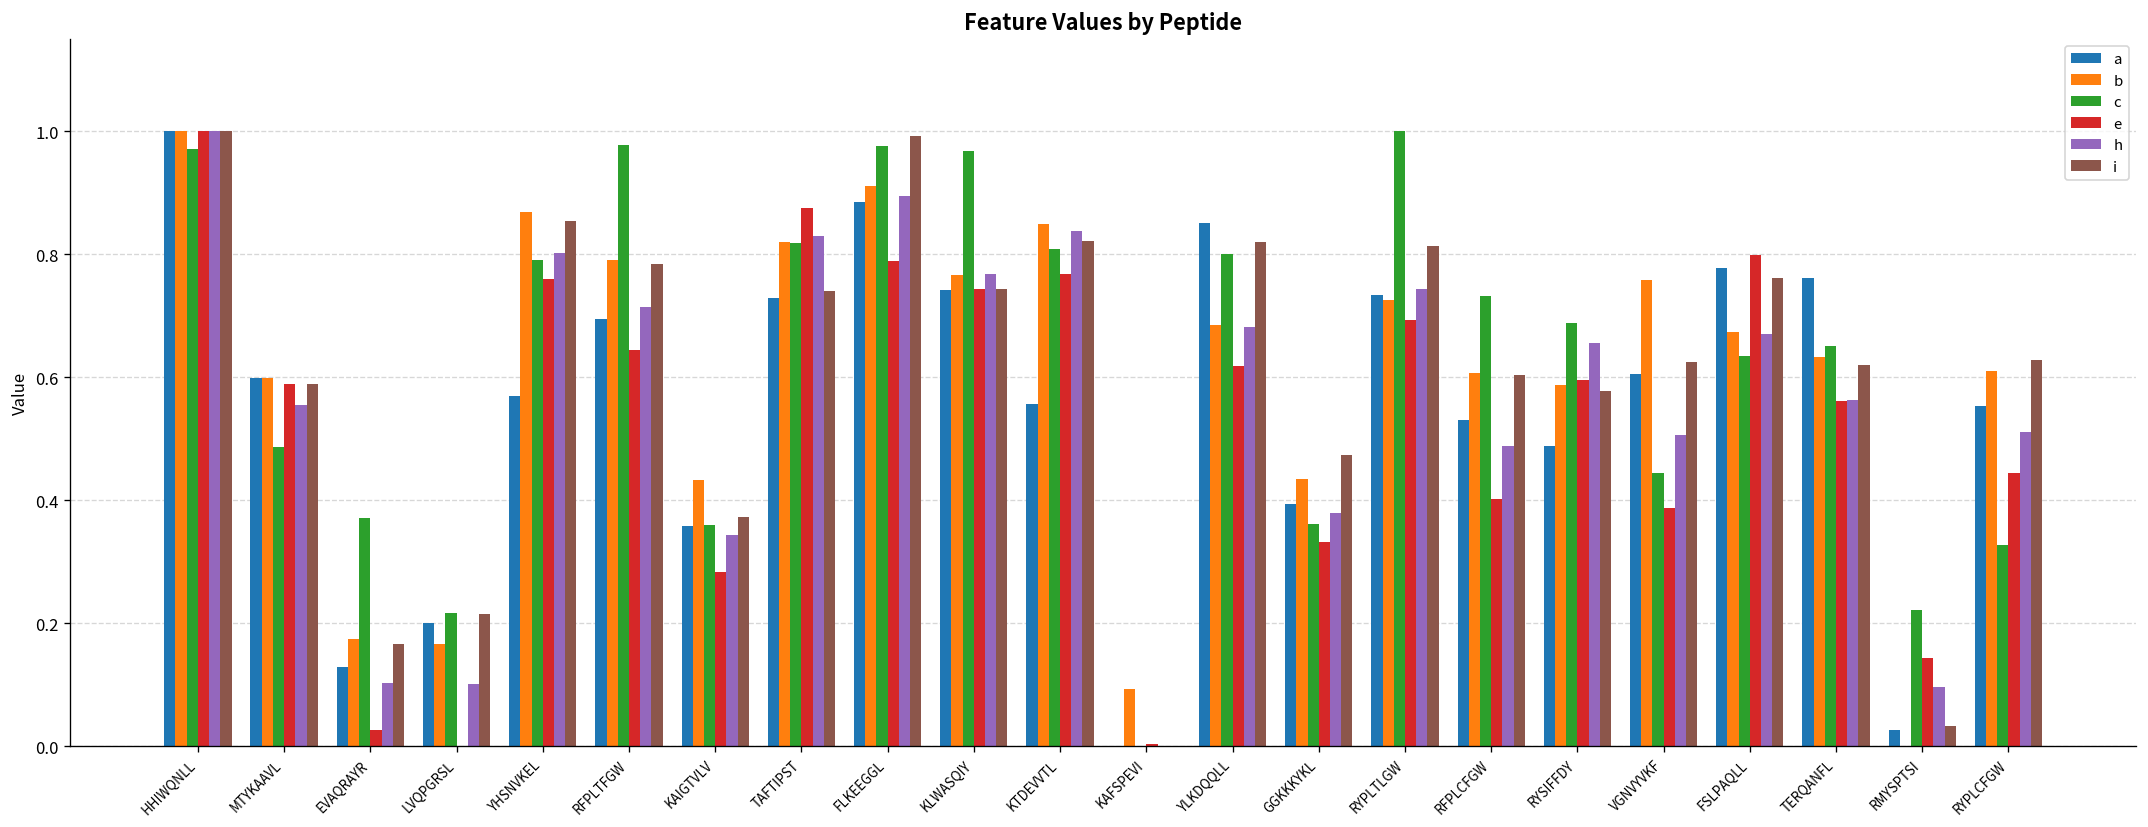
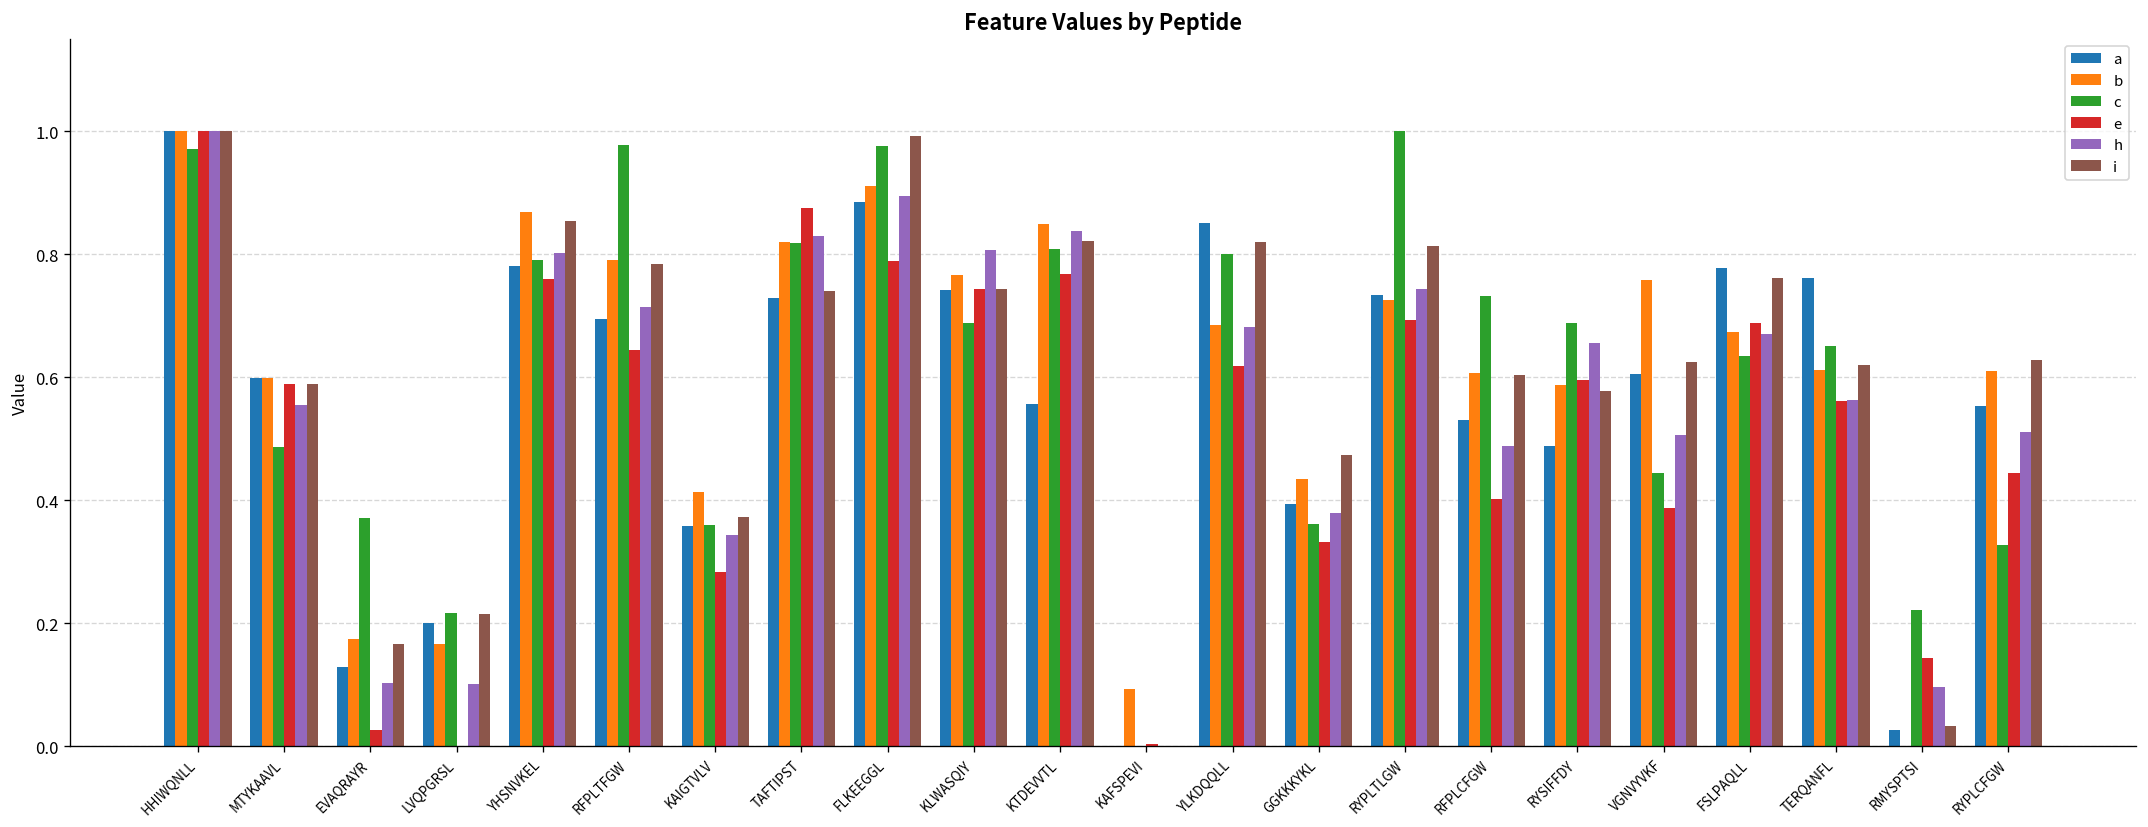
  {
    "a": {
      "HHIWQNLL": 1.00,
      "MTYKAAVL": 0.60,
      "EVAQRAYR": 0.13,
      "LVQPGRSL": 0.20,
-     "YHSNVKEL": 0.57,
+     "YHSNVKEL": 0.78,
      "RFPLTFGW": 0.69,
      "KAIGTVLV": 0.36,
      "TAFTIPST": 0.73,
      "FLKEEGGL": 0.88,
      "KLWASQIY": 0.74,
      "KTDEVVTL": 0.56,
      "KAFSPEVI": 0.00,
      "YLKDQQLL": 0.85,
      "GGKKKYKL": 0.39,
      "RYPLTLGW": 0.73,
      "RFPLCFGW": 0.53,
      "RYSIFFDY": 0.49,
      "VGNVYVKF": 0.61,
      "FSLPAQLL": 0.78,
      "TERQANFL": 0.76,
      "RMYSPTSI": 0.03,
      "RYPLCFGW": 0.55
    },
    "b": {
      "HHIWQNLL": 1.00,
      "MTYKAAVL": 0.60,
      "EVAQRAYR": 0.17,
      "LVQPGRSL": 0.17,
      "YHSNVKEL": 0.87,
      "RFPLTFGW": 0.79,
-     "KAIGTVLV": 0.43,
+     "KAIGTVLV": 0.41,
      "TAFTIPST": 0.82,
      "FLKEEGGL": 0.91,
      "KLWASQIY": 0.77,
      "KTDEVVTL": 0.85,
      "KAFSPEVI": 0.09,
      "YLKDQQLL": 0.68,
      "GGKKKYKL": 0.43,
      "RYPLTLGW": 0.73,
      "RFPLCFGW": 0.61,
      "RYSIFFDY": 0.59,
      "VGNVYVKF": 0.76,
      "FSLPAQLL": 0.67,
-     "TERQANFL": 0.63,
+     "TERQANFL": 0.61,
      "RMYSPTSI": 0.00,
      "RYPLCFGW": 0.61
    },
    "c": {
      "HHIWQNLL": 0.97,
      "MTYKAAVL": 0.49,
      "EVAQRAYR": 0.37,
      "LVQPGRSL": 0.22,
      "YHSNVKEL": 0.79,
      "RFPLTFGW": 0.98,
      "KAIGTVLV": 0.36,
      "TAFTIPST": 0.82,
      "FLKEEGGL": 0.98,
-     "KLWASQIY": 0.97,
+     "KLWASQIY": 0.69,
      "KTDEVVTL": 0.81,
      "KAFSPEVI": 0.00,
      "YLKDQQLL": 0.80,
      "GGKKKYKL": 0.36,
      "RYPLTLGW": 1.00,
      "RFPLCFGW": 0.73,
      "RYSIFFDY": 0.69,
      "VGNVYVKF": 0.44,
      "FSLPAQLL": 0.64,
      "TERQANFL": 0.65,
      "RMYSPTSI": 0.22,
      "RYPLCFGW": 0.33
    },
    "e": {
      "HHIWQNLL": 1.00,
      "MTYKAAVL": 0.59,
      "EVAQRAYR": 0.03,
      "LVQPGRSL": 0.00,
      "YHSNVKEL": 0.76,
      "RFPLTFGW": 0.64,
      "KAIGTVLV": 0.28,
      "TAFTIPST": 0.87,
      "FLKEEGGL": 0.79,
      "KLWASQIY": 0.74,
      "KTDEVVTL": 0.77,
      "YLKDQQLL": 0.62,
      "GGKKKYKL": 0.33,
      "RYPLTLGW": 0.69,
      "RFPLCFGW": 0.40,
      "RYSIFFDY": 0.60,
      "VGNVYVKF": 0.39,
-     "FSLPAQLL": 0.80,
+     "FSLPAQLL": 0.69,
      "TERQANFL": 0.56,
      "RMYSPTSI": 0.14,
      "RYPLCFGW": 0.44
    },
    "h": {
      "HHIWQNLL": 1.00,
      "MTYKAAVL": 0.56,
      "EVAQRAYR": 0.10,
      "LVQPGRSL": 0.10,
      "YHSNVKEL": 0.80,
      "RFPLTFGW": 0.71,
      "KAIGTVLV": 0.34,
      "TAFTIPST": 0.83,
      "FLKEEGGL": 0.90,
-     "KLWASQIY": 0.77,
+     "KLWASQIY": 0.81,
      "KTDEVVTL": 0.84,
      "KAFSPEVI": 0.00,
      "YLKDQQLL": 0.68,
      "GGKKKYKL": 0.38,
      "RYPLTLGW": 0.74,
      "RFPLCFGW": 0.49,
      "RYSIFFDY": 0.66,
      "VGNVYVKF": 0.51,
      "FSLPAQLL": 0.67,
      "TERQANFL": 0.56,
      "RMYSPTSI": 0.10,
      "RYPLCFGW": 0.51
    },
    "i": {
      "HHIWQNLL": 1.00,
      "MTYKAAVL": 0.59,
      "EVAQRAYR": 0.17,
      "LVQPGRSL": 0.22,
      "YHSNVKEL": 0.85,
      "RFPLTFGW": 0.78,
      "KAIGTVLV": 0.37,
      "TAFTIPST": 0.74,
      "FLKEEGGL": 0.99,
      "KLWASQIY": 0.74,
      "KTDEVVTL": 0.82,
      "KAFSPEVI": 0.00,
      "YLKDQQLL": 0.82,
      "GGKKKYKL": 0.47,
      "RYPLTLGW": 0.81,
      "RFPLCFGW": 0.60,
      "RYSIFFDY": 0.58,
      "VGNVYVKF": 0.62,
      "FSLPAQLL": 0.76,
      "TERQANFL": 0.62,
      "RMYSPTSI": 0.03,
      "RYPLCFGW": 0.63
    }
  }
